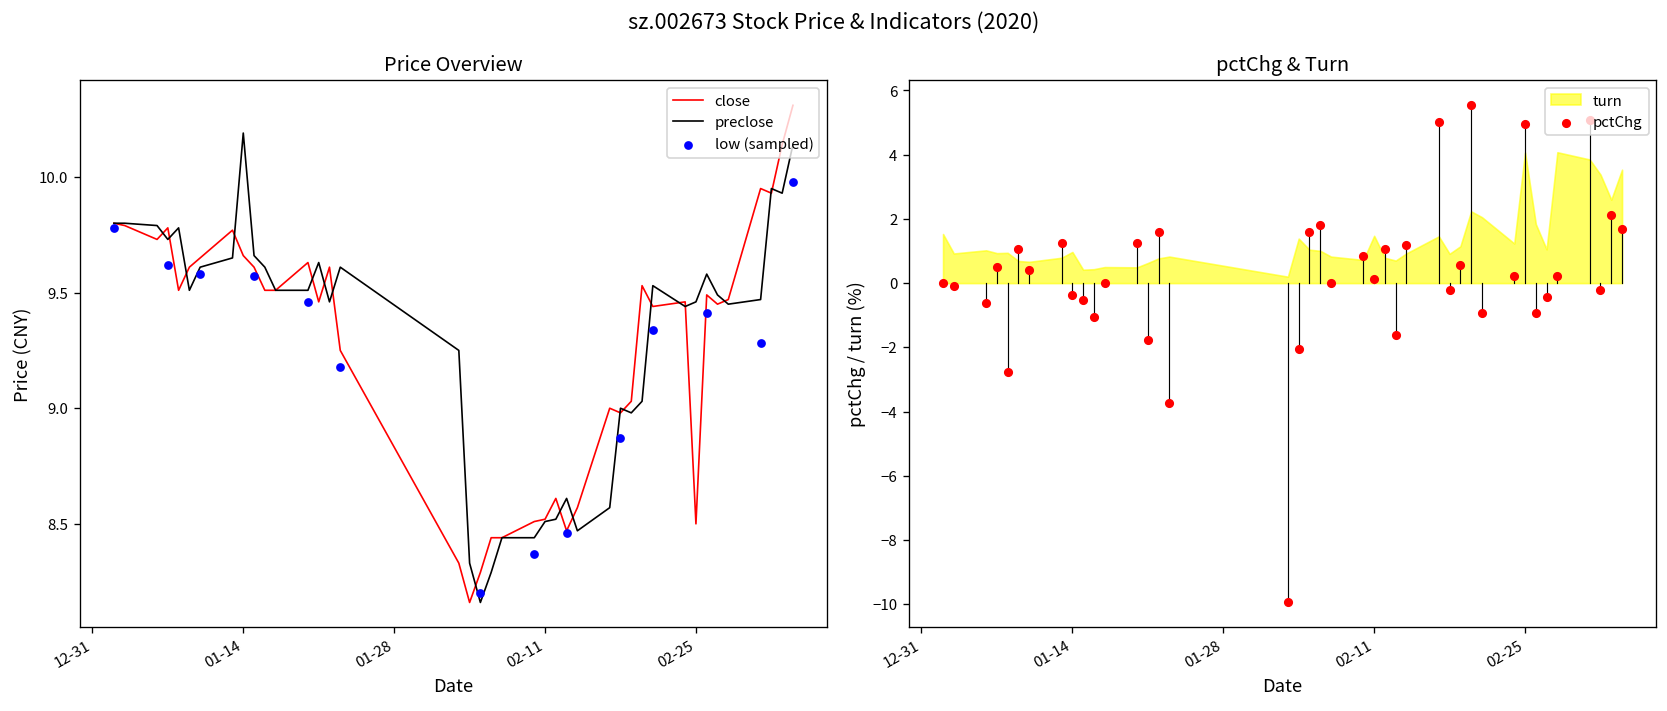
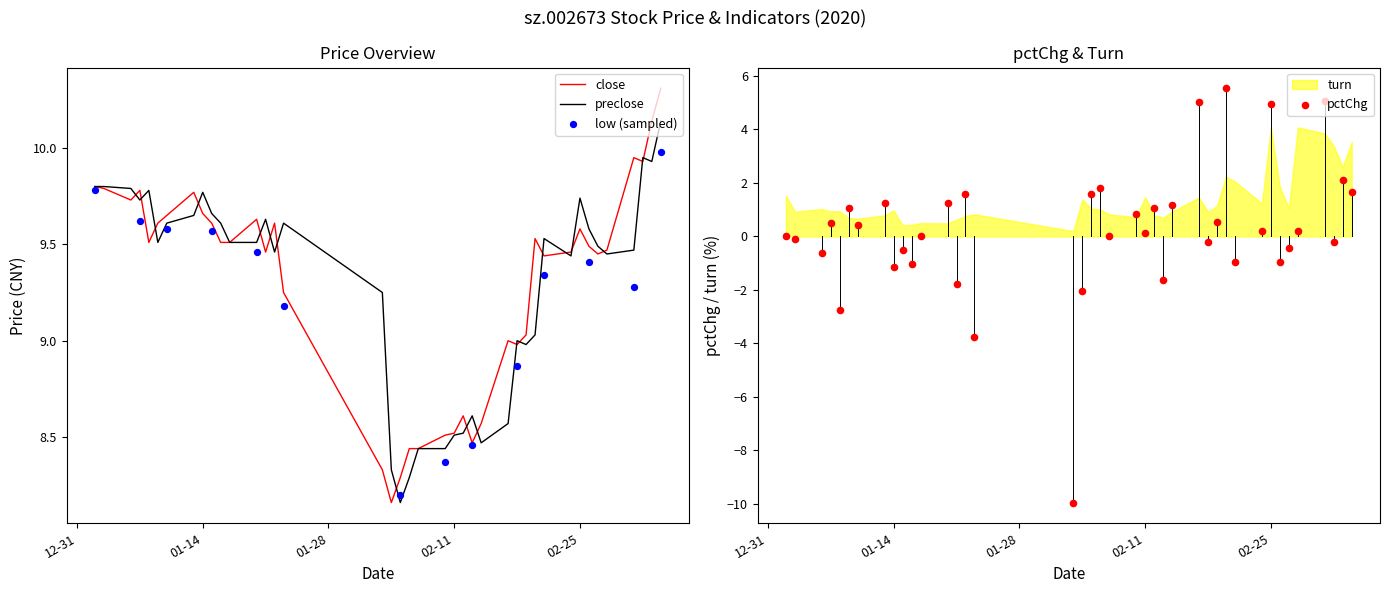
  {
    "Price Overview": {
      "close": {
        "01-14": 9.66,
-       "02-25": 8.50
+       "02-25": 9.58
      },
      "preclose": {
-       "01-14": 10.19,
-       "02-25": 9.46
+       "01-14": 9.77,
+       "02-25": 9.74
      }
    },
    "pctChg & Turn": {
      "turn": {
        "01-14": 1.0,
        "02-11": 1.5,
        "02-25": 4.1
      },
      "pctChg": {
-       "01-14": -0.4
+       "01-14": -1.1
      }
    }
  }
